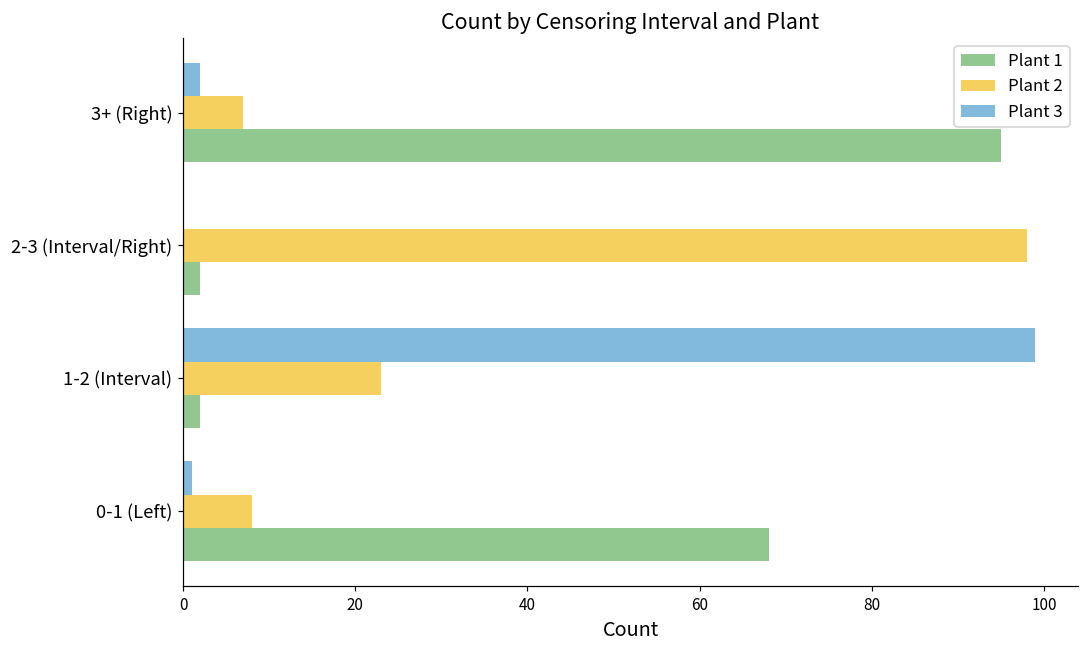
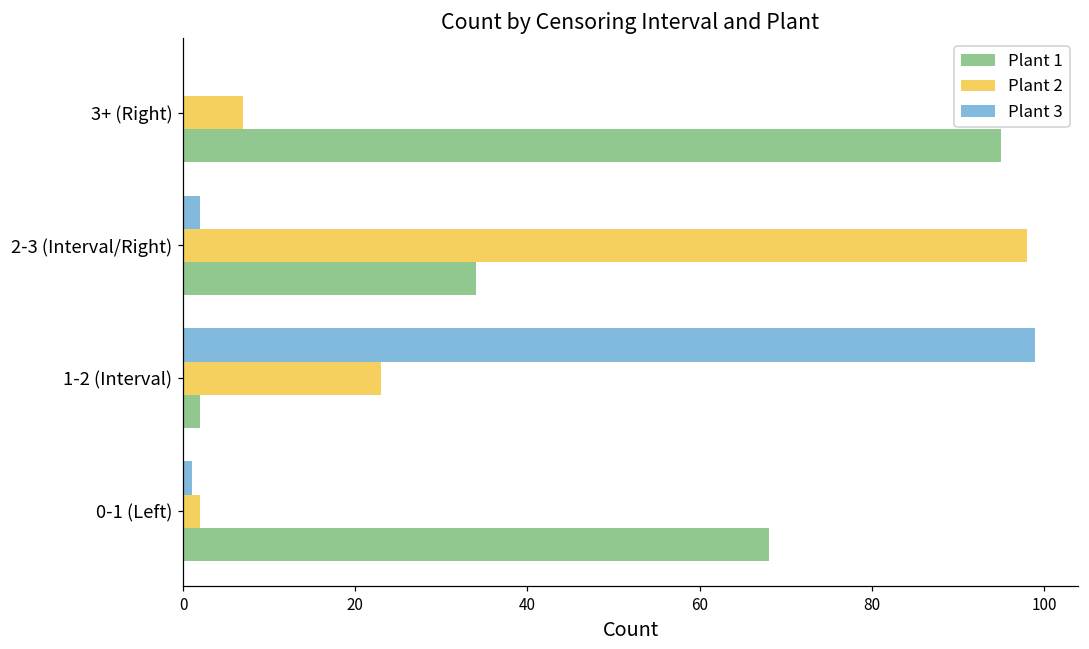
  {
    "Plant 1": {
      "3+ (Right)": 95,
-     "2-3 (Interval/Right)": 2,
+     "2-3 (Interval/Right)": 34,
      "1-2 (Interval)": 2,
      "0-1 (Left)": 68
    },
    "Plant 2": {
      "3+ (Right)": 7,
      "2-3 (Interval/Right)": 98,
      "1-2 (Interval)": 23,
-     "0-1 (Left)": 8
+     "0-1 (Left)": 2
    },
    "Plant 3": {
-     "3+ (Right)": 2,
-     "2-3 (Interval/Right)": 0,
+     "3+ (Right)": 0,
+     "2-3 (Interval/Right)": 2,
      "1-2 (Interval)": 99,
      "0-1 (Left)": 1
    }
  }
